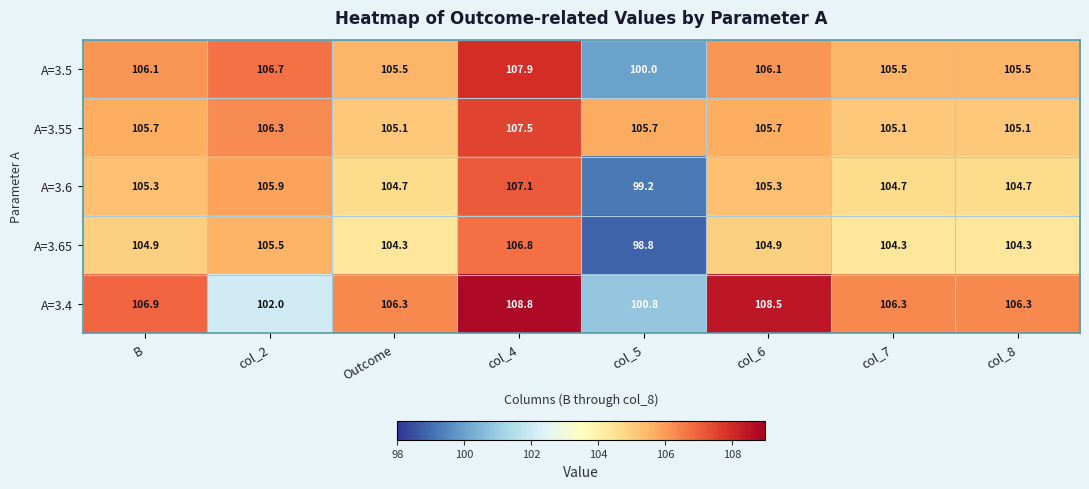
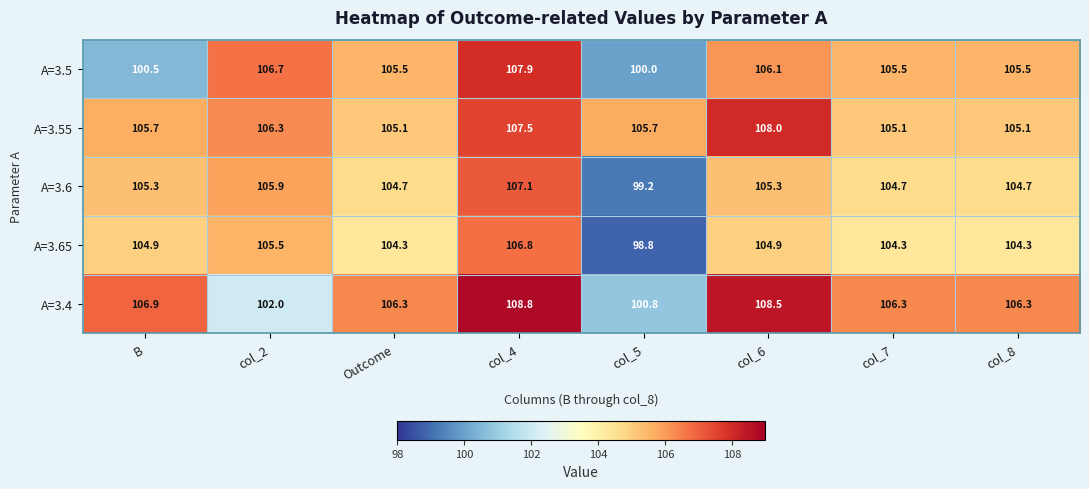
  {
    "A=3.5": {
-     "B": 106.1,
+     "B": 100.5,
      "col_2": 106.7,
      "Outcome": 105.5,
      "col_4": 107.9,
      "col_5": 100.0,
      "col_6": 106.1,
      "col_7": 105.5,
      "col_8": 105.5
    },
    "A=3.55": {
      "B": 105.7,
      "col_2": 106.3,
      "Outcome": 105.1,
      "col_4": 107.5,
      "col_5": 105.7,
-     "col_6": 105.7,
+     "col_6": 108.0,
      "col_7": 105.1,
      "col_8": 105.1
    },
    "A=3.6": {
      "B": 105.3,
      "col_2": 105.9,
      "Outcome": 104.7,
      "col_4": 107.1,
      "col_5": 99.2,
      "col_6": 105.3,
      "col_7": 104.7,
      "col_8": 104.7
    },
    "A=3.65": {
      "B": 104.9,
      "col_2": 105.5,
      "Outcome": 104.3,
      "col_4": 106.8,
      "col_5": 98.8,
      "col_6": 104.9,
      "col_7": 104.3,
      "col_8": 104.3
    },
    "A=3.4": {
      "B": 106.9,
      "col_2": 102.0,
      "Outcome": 106.3,
      "col_4": 108.8,
      "col_5": 100.8,
      "col_6": 108.5,
      "col_7": 106.3,
      "col_8": 106.3
    }
  }
